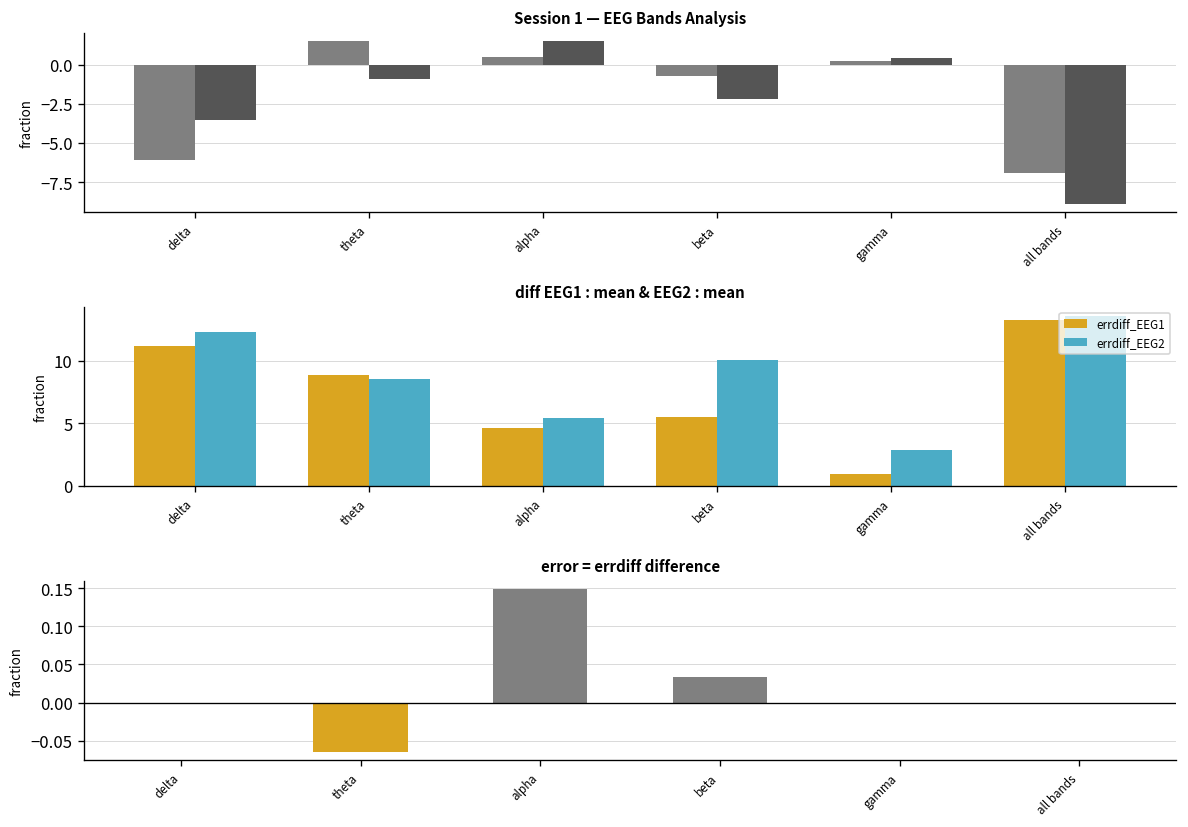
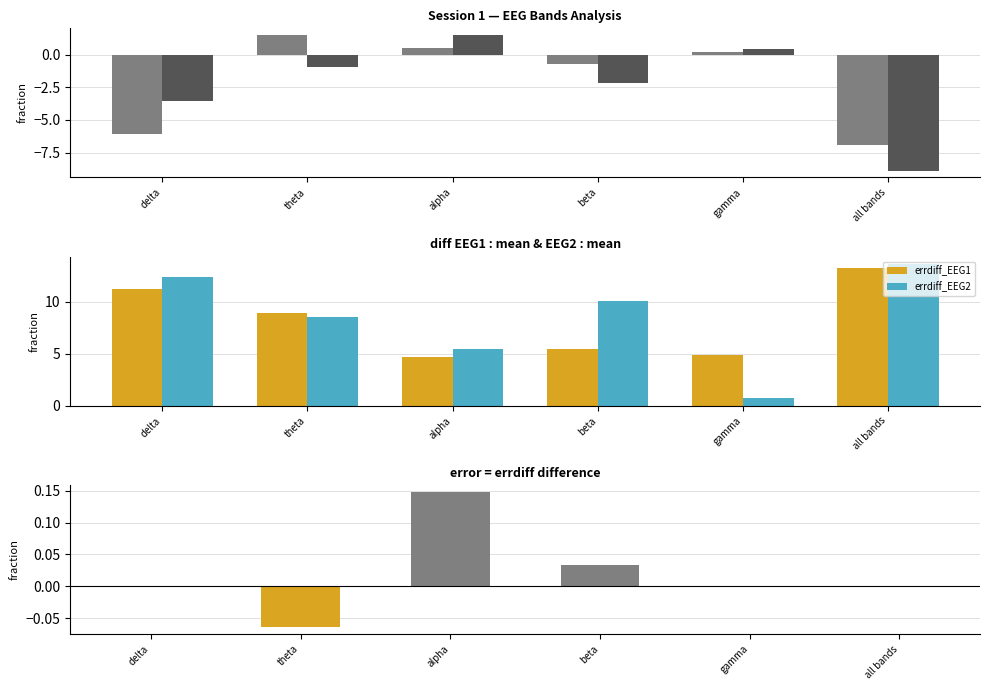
  {
    "diff EEG1 : mean & EEG2 : mean": {
      "errdiff_EEG1": {
        "delta": 11.2,
        "theta": 8.9,
        "alpha": 4.6,
        "beta": 5.5,
-       "gamma": 0.9,
+       "gamma": 4.9,
        "all bands": 13.2
      },
      "errdiff_EEG2": {
        "delta": 12.3,
        "theta": 8.6,
        "alpha": 5.5,
        "beta": 10.1,
-       "gamma": 2.9
+       "gamma": 0.8
      }
    },
    "error = errdiff difference": {
      "theta": -0.06,
      "alpha": 0.15,
      "beta": 0.03
    }
  }
